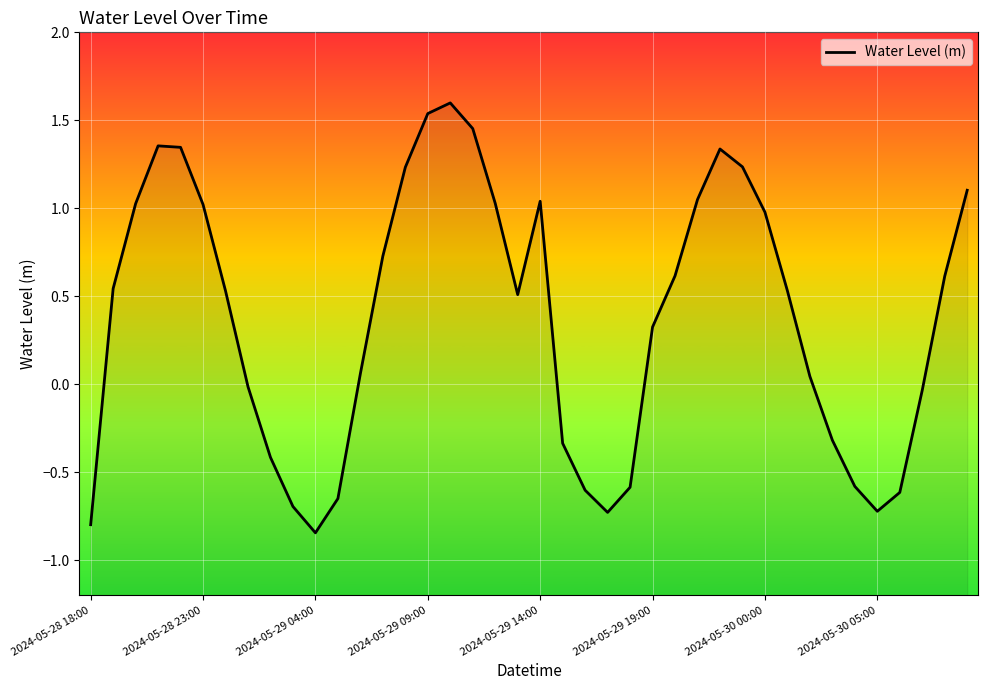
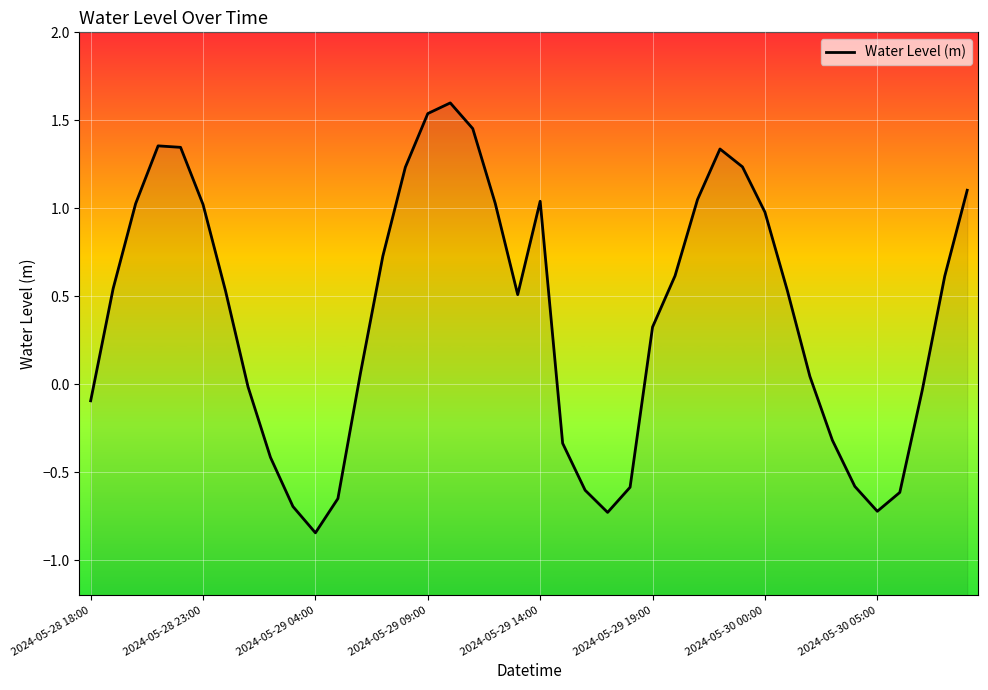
  {
-   "2024-05-28 18:00": -0.80,
+   "2024-05-28 18:00": -0.09,
    "2024-05-28 23:00": 1.02,
    "2024-05-29 04:00": -0.85,
    "2024-05-29 09:00": 1.54,
    "2024-05-29 14:00": 1.04,
    "2024-05-29 19:00": 0.32,
    "2024-05-30 00:00": 0.98,
    "2024-05-30 05:00": -0.72
  }
